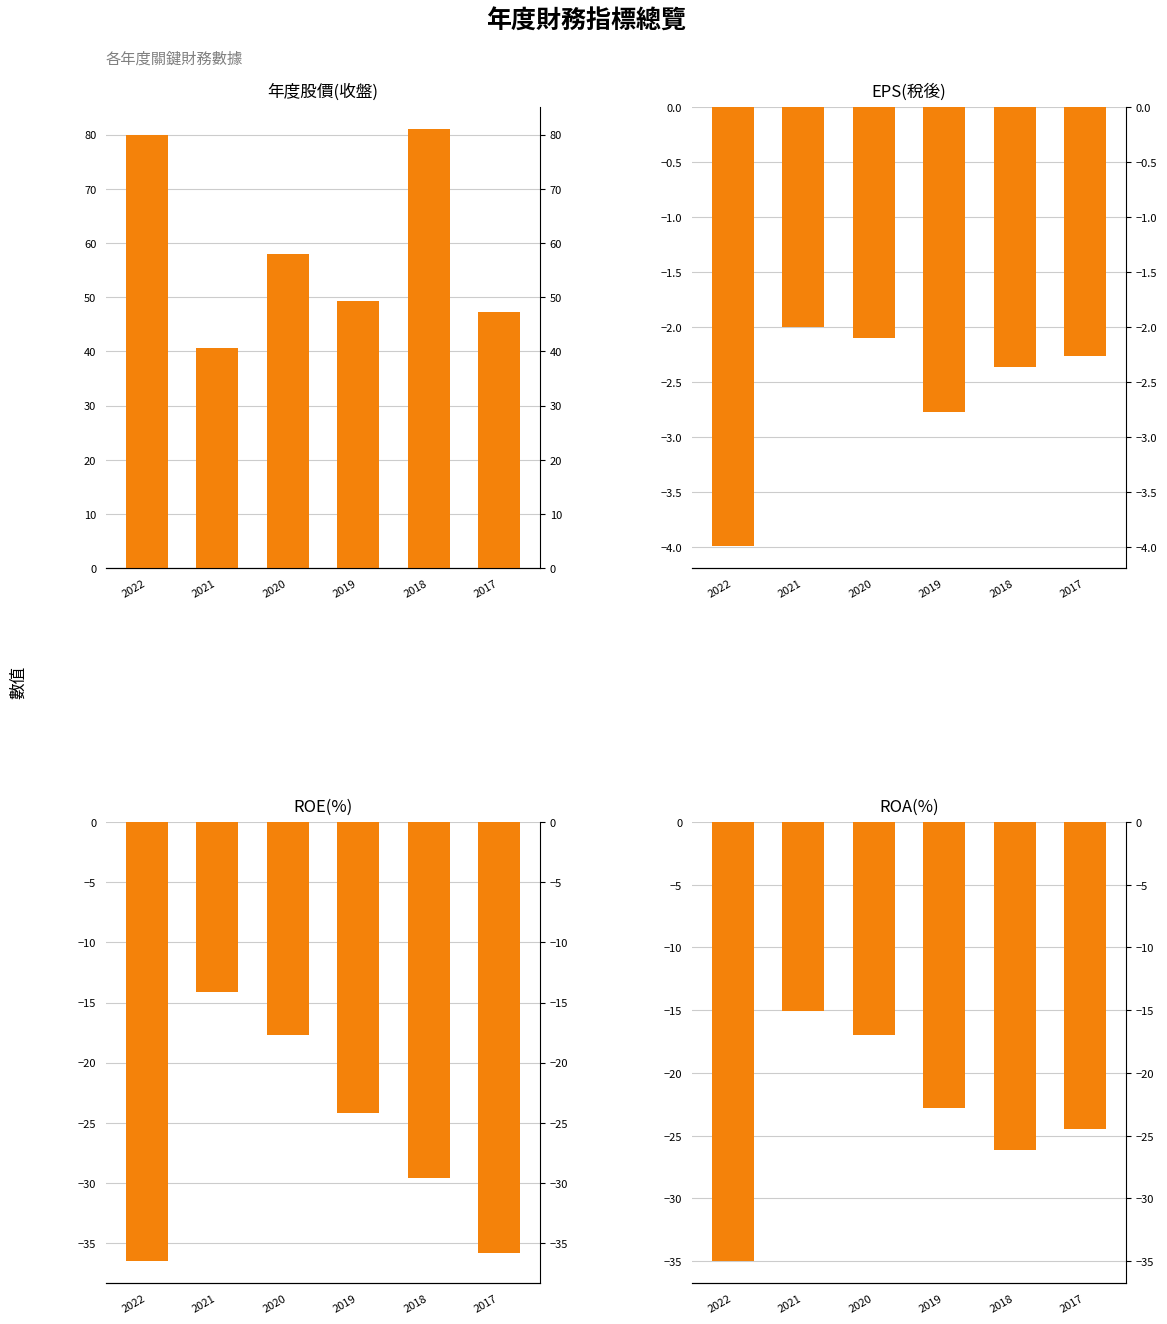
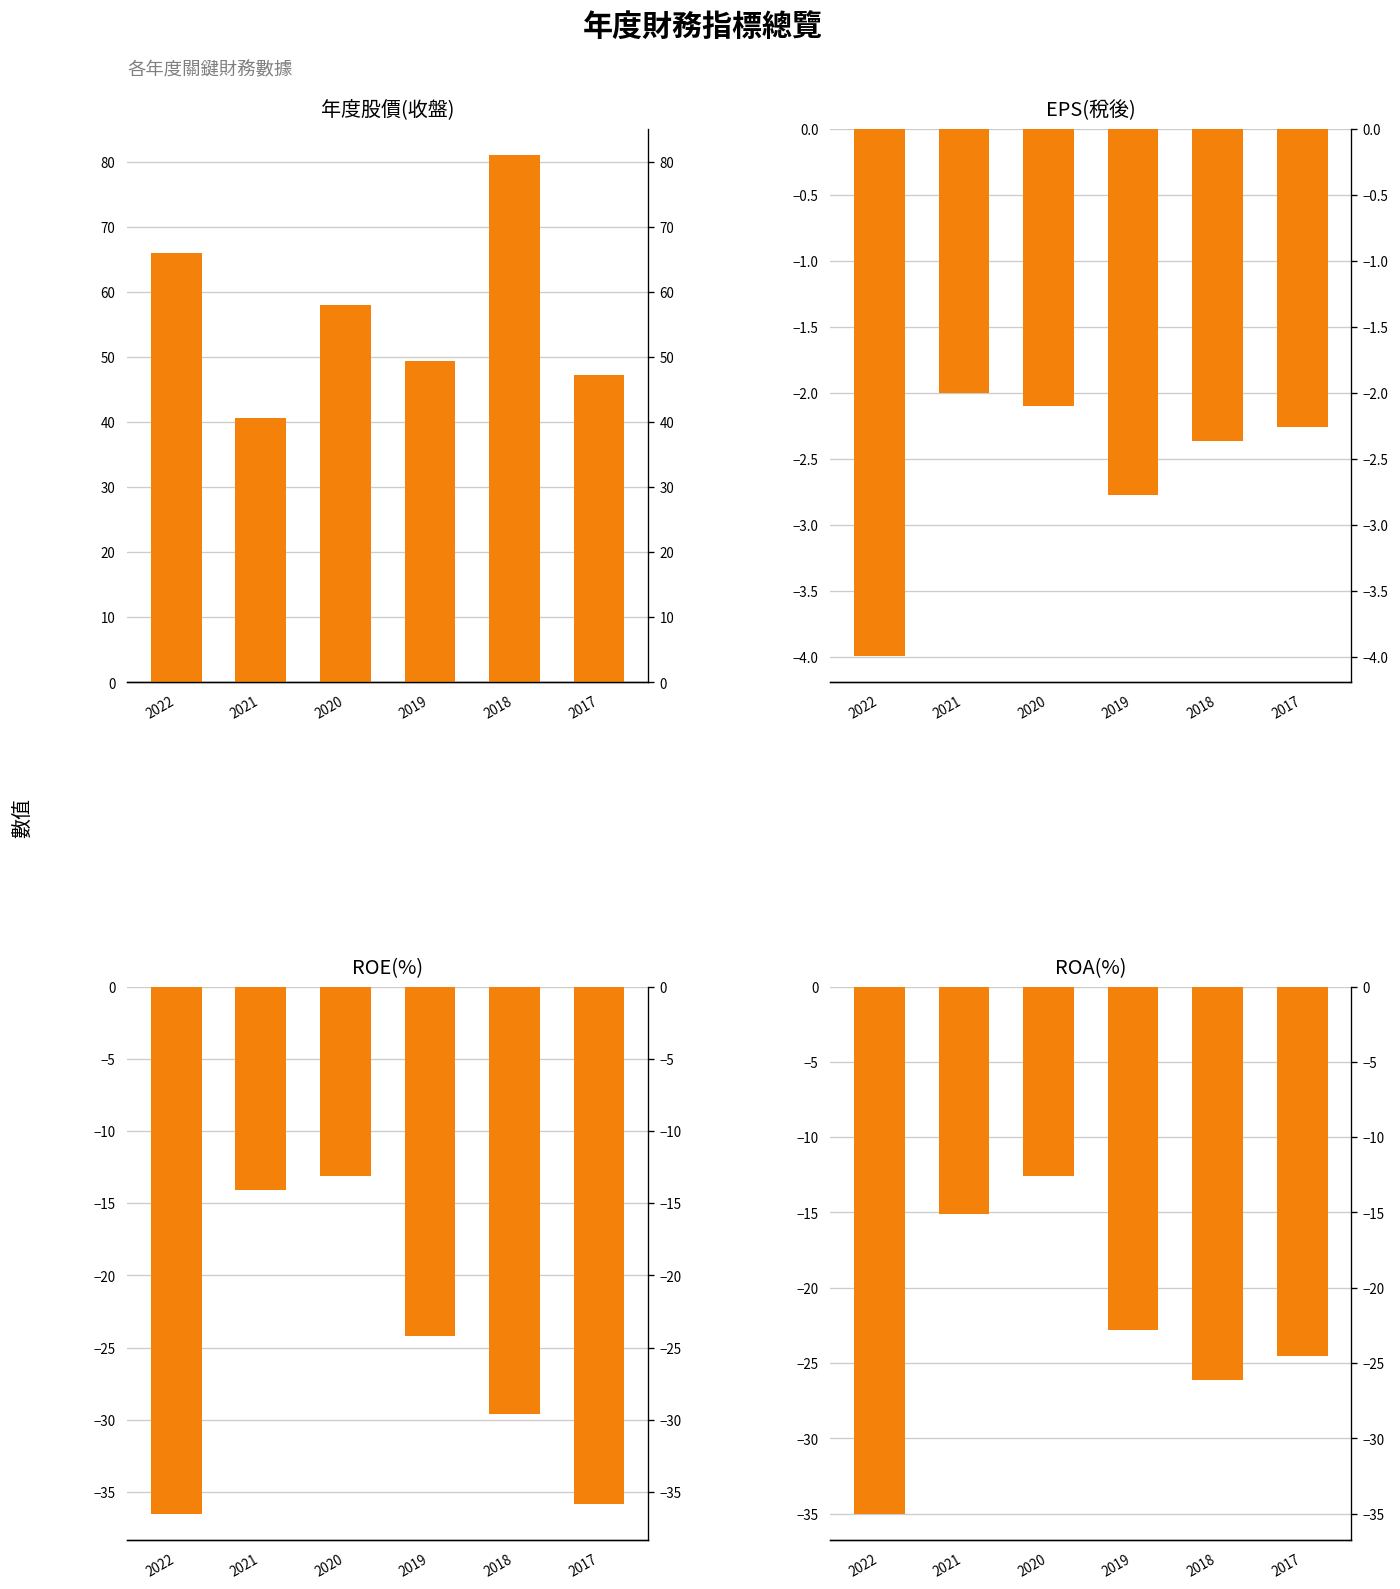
  {
    "年度股價(收盤)": {
-     "2022": 80,
+     "2022": 66,
      "2021": 41,
      "2020": 58,
      "2019": 49,
      "2018": 81,
      "2017": 47
    },
    "EPS(稅後)": {
      "2022": -3.99,
      "2021": -2.00,
      "2020": -2.10,
      "2019": -2.77,
      "2018": -2.36,
      "2017": -2.26
    },
    "ROE(%)": {
      "2022": -36.5,
      "2021": -14.1,
-     "2020": -17.7,
+     "2020": -13.1,
      "2019": -24.2,
      "2018": -29.6,
      "2017": -35.8
    },
    "ROA(%)": {
      "2022": -35.0,
      "2021": -15.1,
-     "2020": -17.0,
+     "2020": -12.6,
      "2019": -22.8,
      "2018": -26.1,
      "2017": -24.5
    }
  }
